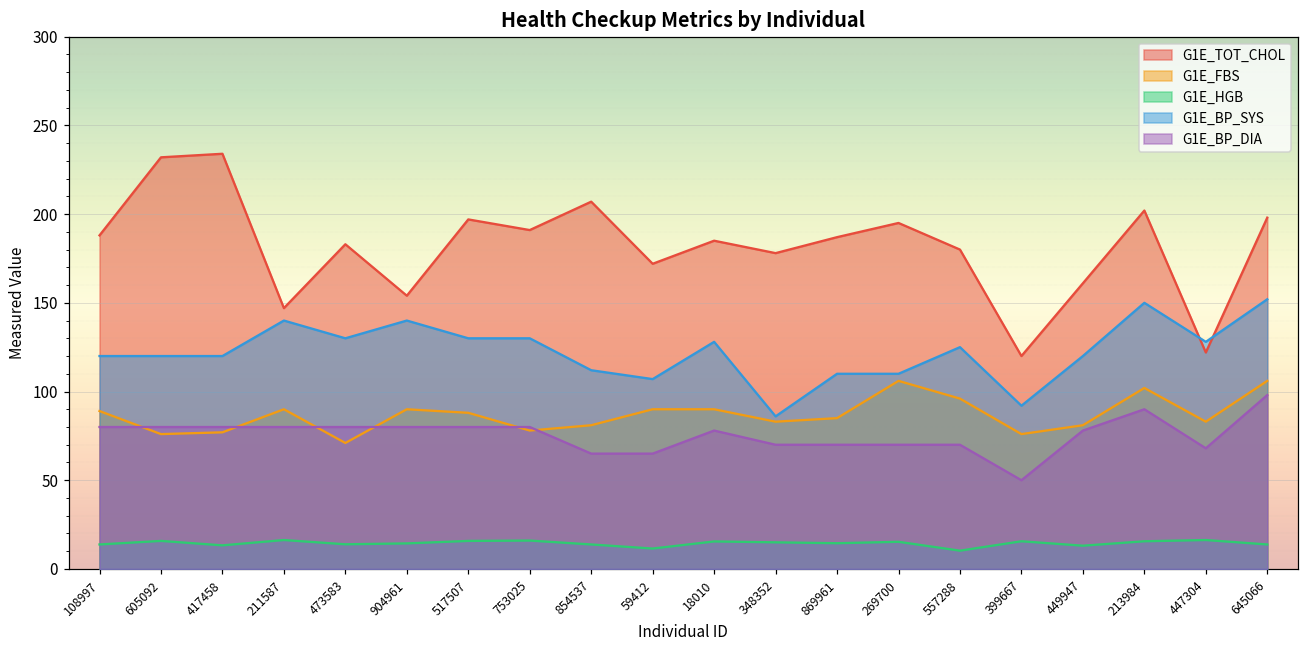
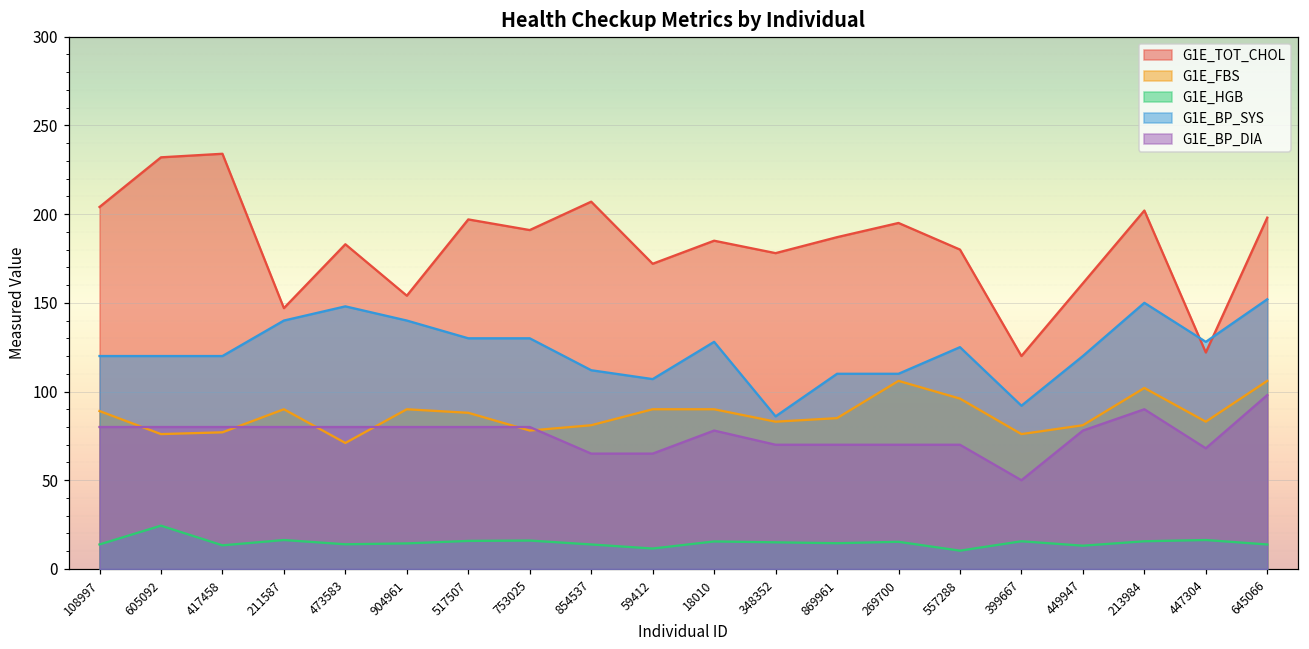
  {
    "G1E_TOT_CHOL": {
-     "108997": 188,
+     "108997": 204,
      "605092": 232,
      "417458": 234,
      "211587": 147,
      "473583": 183,
      "904961": 154,
      "517507": 197,
      "753025": 191,
      "854537": 207,
      "59412": 172,
      "18010": 185,
      "348352": 178,
      "869961": 187,
      "269700": 195,
      "557288": 180,
      "399667": 120,
      "449947": 161,
      "213984": 202,
      "447304": 122,
      "645066": 198
    },
    "G1E_FBS": {
      "108997": 89,
      "605092": 76,
      "417458": 77,
      "211587": 90,
      "473583": 71,
      "904961": 90,
      "517507": 88,
      "753025": 78,
      "854537": 81,
      "59412": 90,
      "18010": 90,
      "348352": 83,
      "869961": 85,
      "269700": 106,
      "557288": 96,
      "399667": 76,
      "449947": 81,
      "213984": 102,
      "447304": 83,
      "645066": 106
    },
    "G1E_HGB": {
      "108997": 14,
-     "605092": 16,
+     "605092": 24,
      "417458": 13,
      "211587": 16,
      "473583": 14,
      "904961": 14,
      "517507": 16,
      "753025": 16,
      "854537": 14,
      "59412": 12,
      "18010": 16,
      "348352": 15,
      "869961": 15,
      "269700": 15,
      "557288": 10,
      "399667": 16,
      "449947": 13,
      "213984": 16,
      "447304": 16,
      "645066": 14
    },
    "G1E_BP_SYS": {
      "108997": 120,
      "605092": 120,
      "417458": 120,
      "211587": 140,
-     "473583": 130,
+     "473583": 148,
      "904961": 140,
      "517507": 130,
      "753025": 130,
      "854537": 112,
      "59412": 107,
      "18010": 128,
      "348352": 86,
      "869961": 110,
      "269700": 110,
      "557288": 125,
      "399667": 92,
      "449947": 120,
      "213984": 150,
      "447304": 128,
      "645066": 152
    },
    "G1E_BP_DIA": {
      "108997": 80,
      "605092": 80,
      "417458": 80,
      "211587": 80,
      "473583": 80,
      "904961": 80,
      "517507": 80,
      "753025": 80,
      "854537": 65,
      "59412": 65,
      "18010": 78,
      "348352": 70,
      "869961": 70,
      "269700": 70,
      "557288": 70,
      "399667": 50,
      "449947": 78,
      "213984": 90,
      "447304": 68,
      "645066": 98
    }
  }
